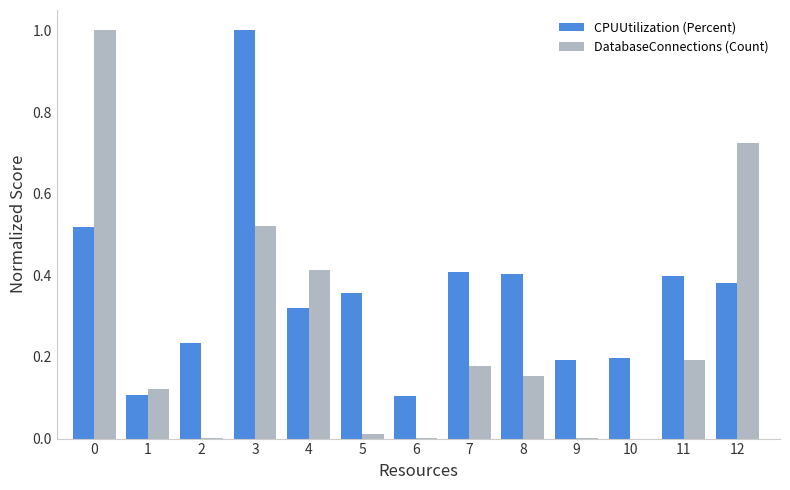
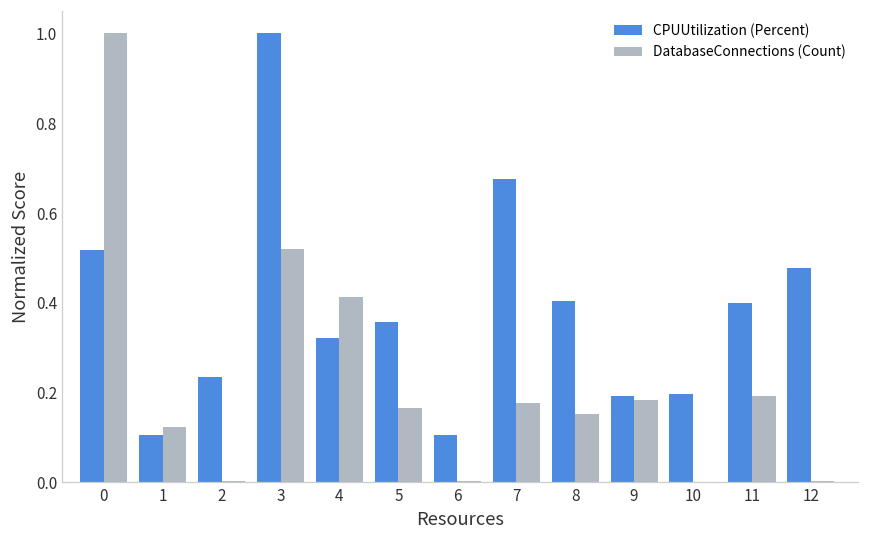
  {
    "CPUUtilization (Percent)": {
      "0": 0.52,
      "1": 0.11,
      "2": 0.23,
      "3": 1.00,
      "4": 0.32,
      "5": 0.36,
      "6": 0.11,
-     "7": 0.41,
+     "7": 0.68,
      "8": 0.40,
      "9": 0.19,
      "10": 0.20,
      "11": 0.40,
-     "12": 0.38
+     "12": 0.48
    },
    "DatabaseConnections (Count)": {
      "0": 1.00,
      "1": 0.12,
      "3": 0.52,
      "4": 0.41,
-     "5": 0.01,
+     "5": 0.17,
      "7": 0.18,
      "8": 0.15,
-     "9": 0.00,
+     "9": 0.18,
      "10": 0.00,
      "11": 0.19,
-     "12": 0.72
+     "12": 0.00
    }
  }
